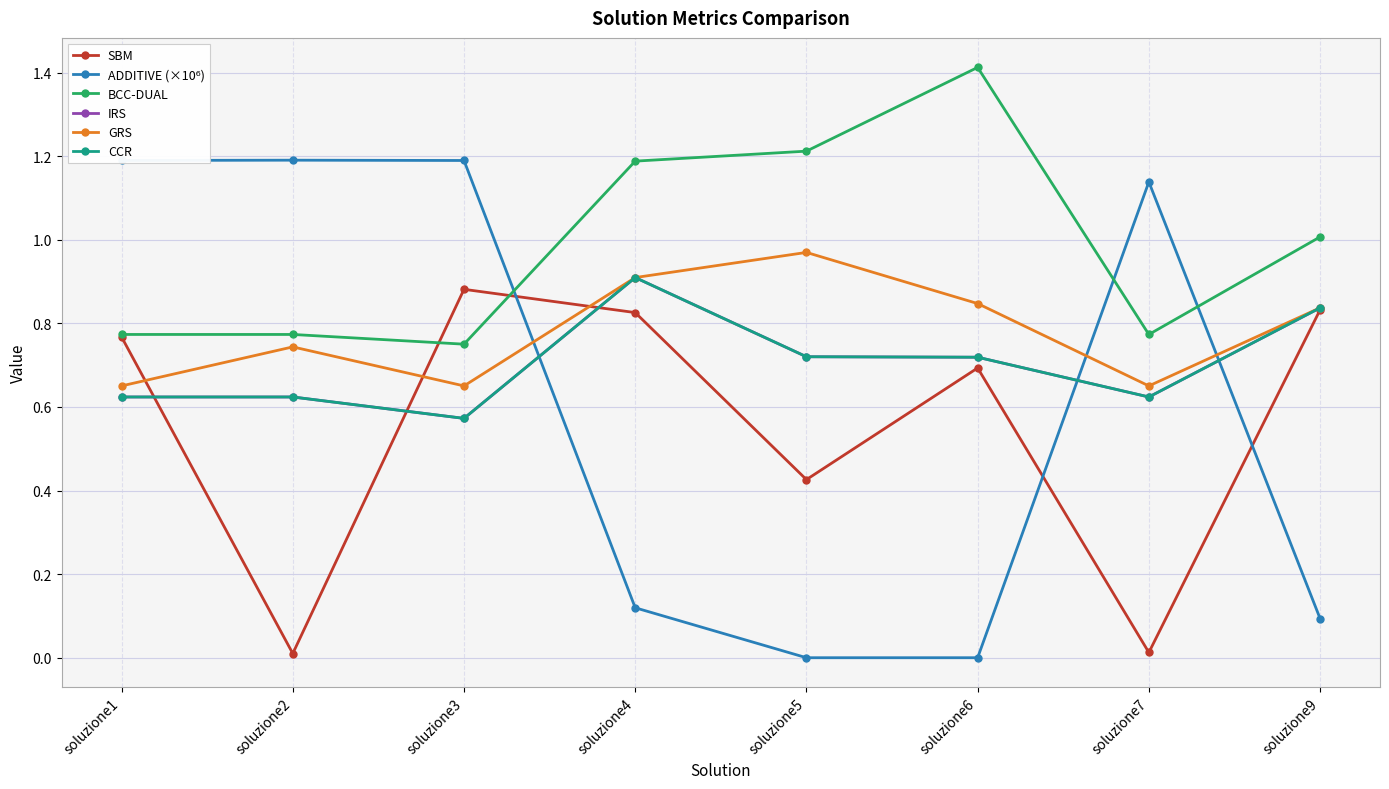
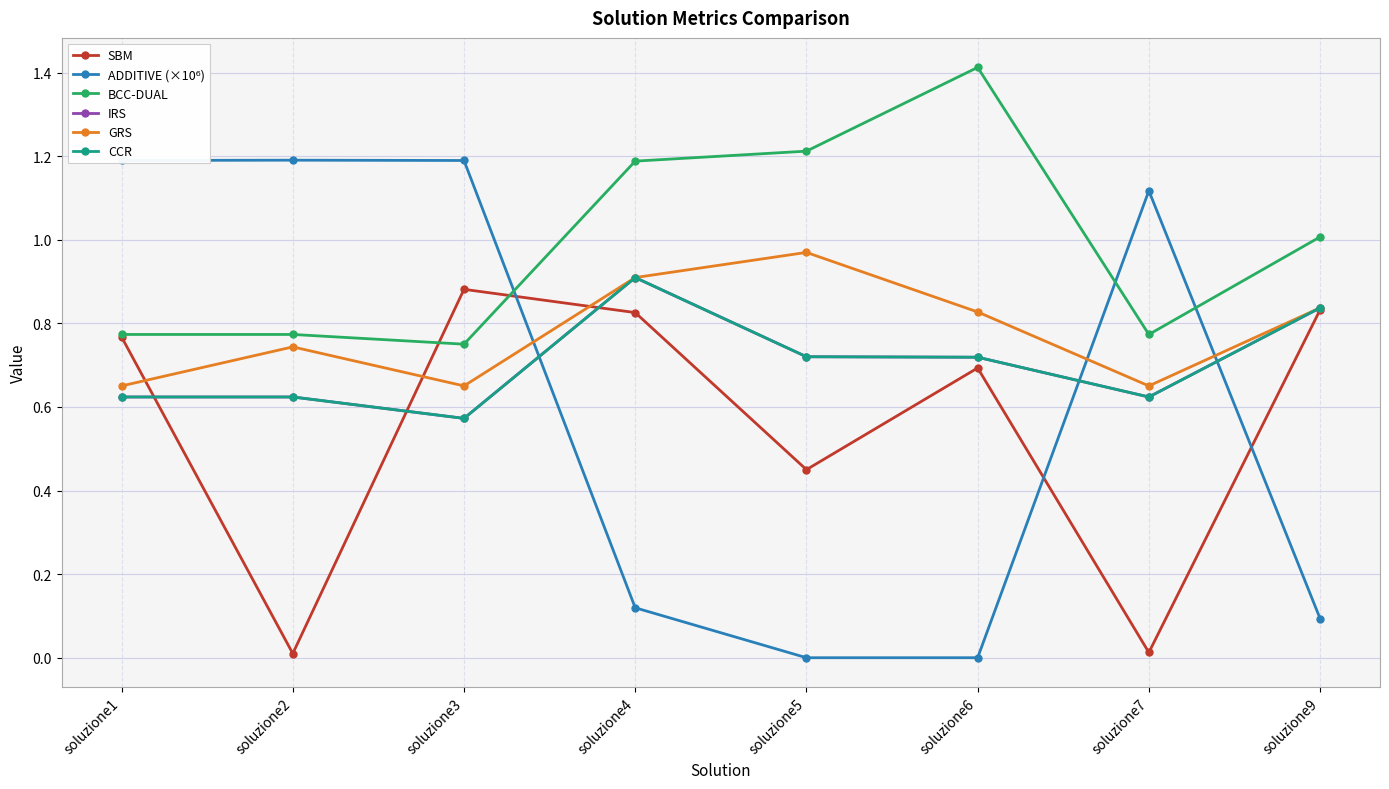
  {
    "SBM": {
      "soluzione2": 0.01,
      "soluzione3": 0.88,
      "soluzione4": 0.83,
-     "soluzione5": 0.43,
+     "soluzione5": 0.45,
      "soluzione6": 0.69,
      "soluzione7": 0.01
    },
    "ADDITIVE (×10⁶)": {
      "soluzione2": 1.19,
      "soluzione3": 1.19,
      "soluzione4": 0.12,
      "soluzione5": 0.00,
      "soluzione6": 0.00,
-     "soluzione7": 1.14,
+     "soluzione7": 1.12,
      "soluzione9": 0.09
    },
    "GRS": {
      "soluzione1": 0.65,
      "soluzione2": 0.74,
      "soluzione3": 0.65,
      "soluzione5": 0.97,
-     "soluzione6": 0.85,
+     "soluzione6": 0.83,
      "soluzione7": 0.65
    }
  }
